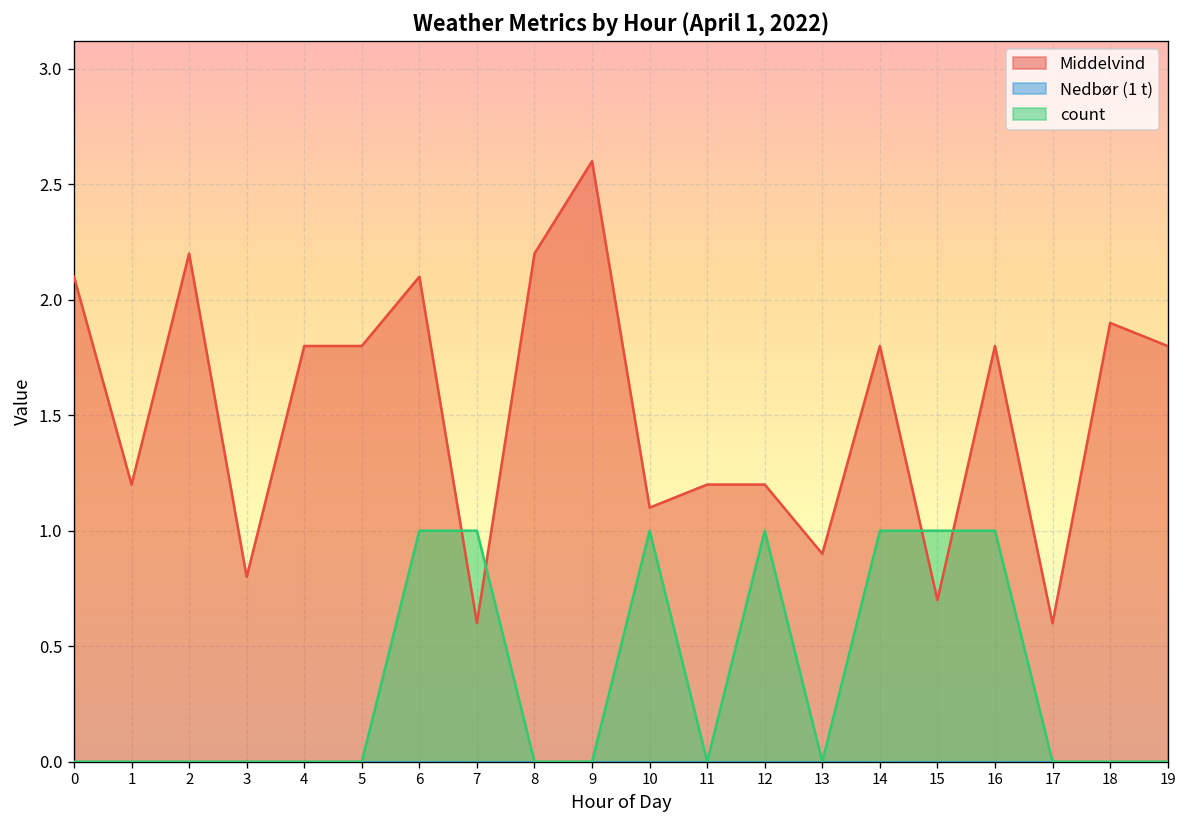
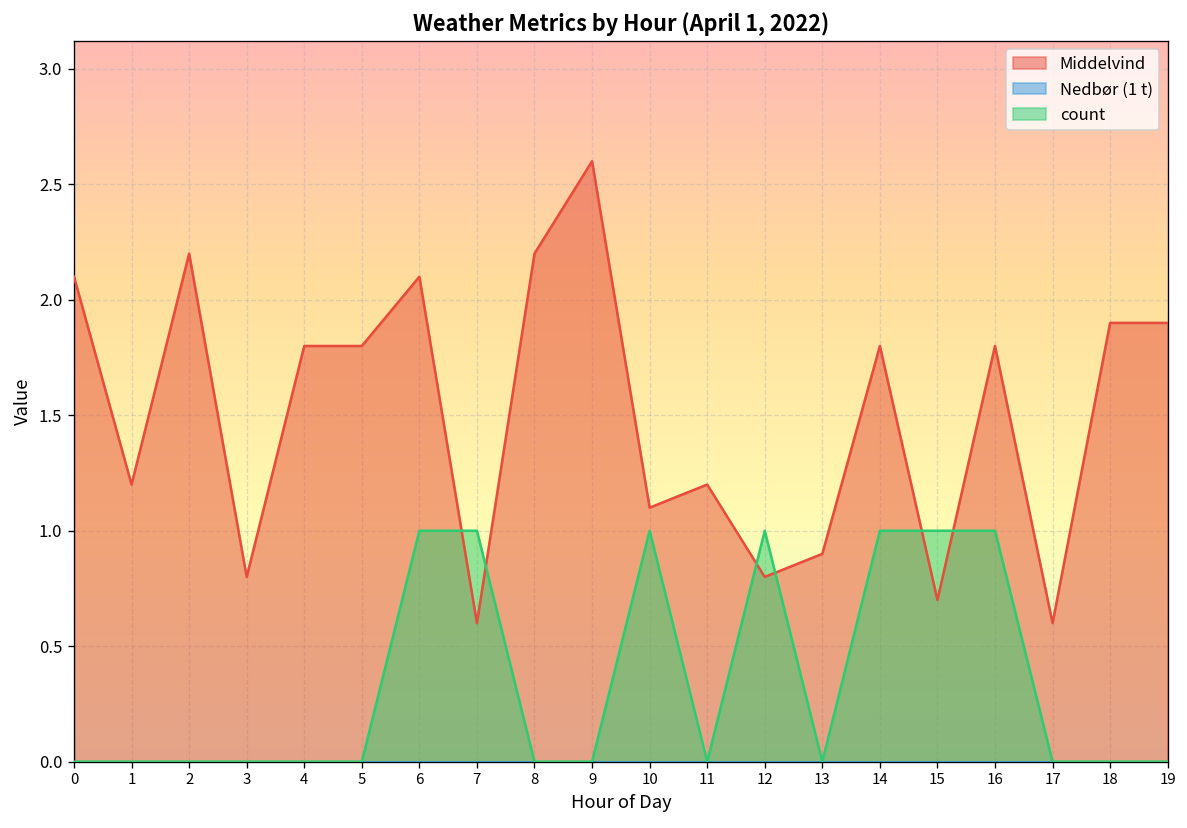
  {
    "Middelvind": {
      "0": 2.1,
      "1": 1.2,
      "2": 2.2,
      "3": 0.8,
      "4": 1.8,
      "5": 1.8,
      "6": 2.1,
      "7": 0.6,
      "8": 2.2,
      "9": 2.6,
      "10": 1.1,
      "11": 1.2,
-     "12": 1.2,
+     "12": 0.8,
      "13": 0.9,
      "14": 1.8,
      "15": 0.7,
      "16": 1.8,
      "17": 0.6,
      "18": 1.9,
-     "19": 1.8
+     "19": 1.9
    },
    "Nedbør (1 t)": {
      "6": 0.0,
      "7": 0.0,
      "10": 0.0,
      "12": 0.0,
      "14": 0.0,
      "15": 0.0,
      "16": 0.0
    },
    "count": {
      "6": 1.0,
      "7": 1.0,
      "10": 1.0,
      "12": 1.0,
      "14": 1.0,
      "15": 1.0,
      "16": 1.0
    }
  }
